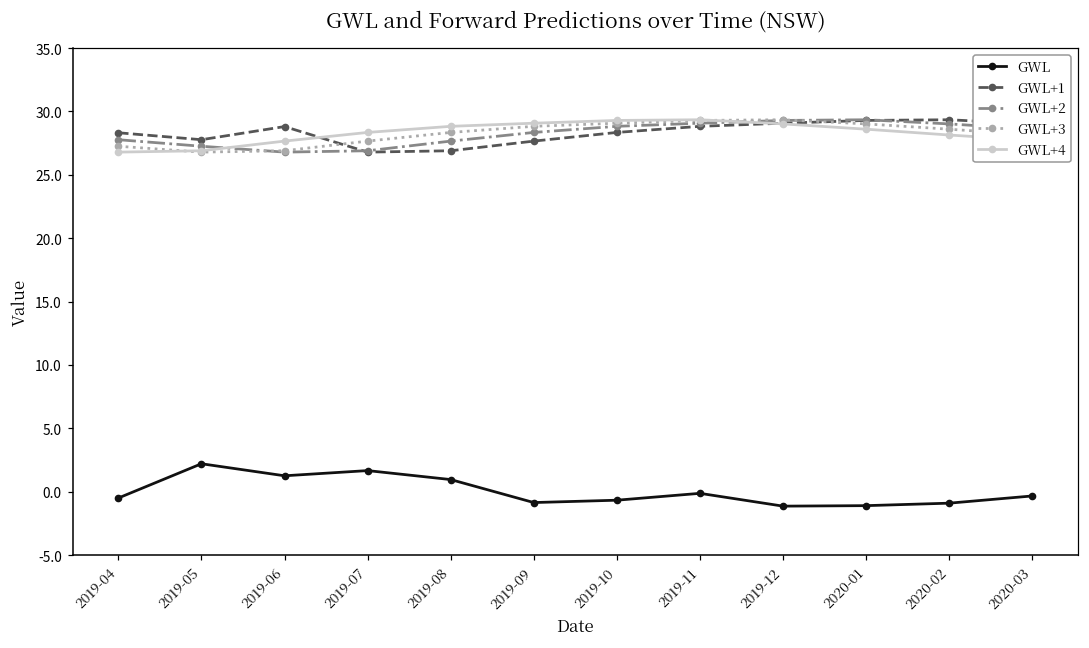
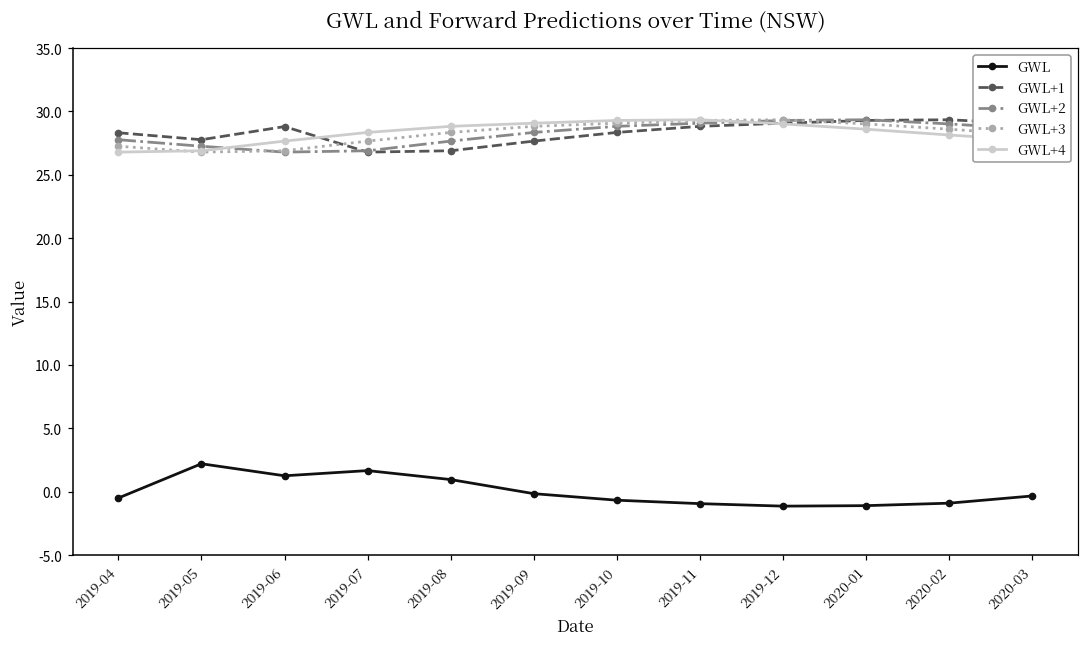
  {
    "GWL": {
      "2019-04": -0.5,
      "2019-05": 2.2,
      "2019-06": 1.3,
      "2019-07": 1.7,
      "2019-08": 1.0,
-     "2019-09": -0.9,
+     "2019-09": -0.2,
      "2019-10": -0.7,
-     "2019-11": -0.1,
+     "2019-11": -0.9,
      "2019-12": -1.1,
      "2020-01": -1.1,
      "2020-02": -0.9,
      "2020-03": -0.3
    },
    "GWL+1": {
      "2019-04": 28.3,
      "2019-05": 27.8,
      "2019-06": 28.8,
      "2019-08": 26.9,
      "2019-09": 27.7,
      "2019-10": 28.3,
      "2019-11": 28.8,
      "2020-02": 29.3
    }
  }
